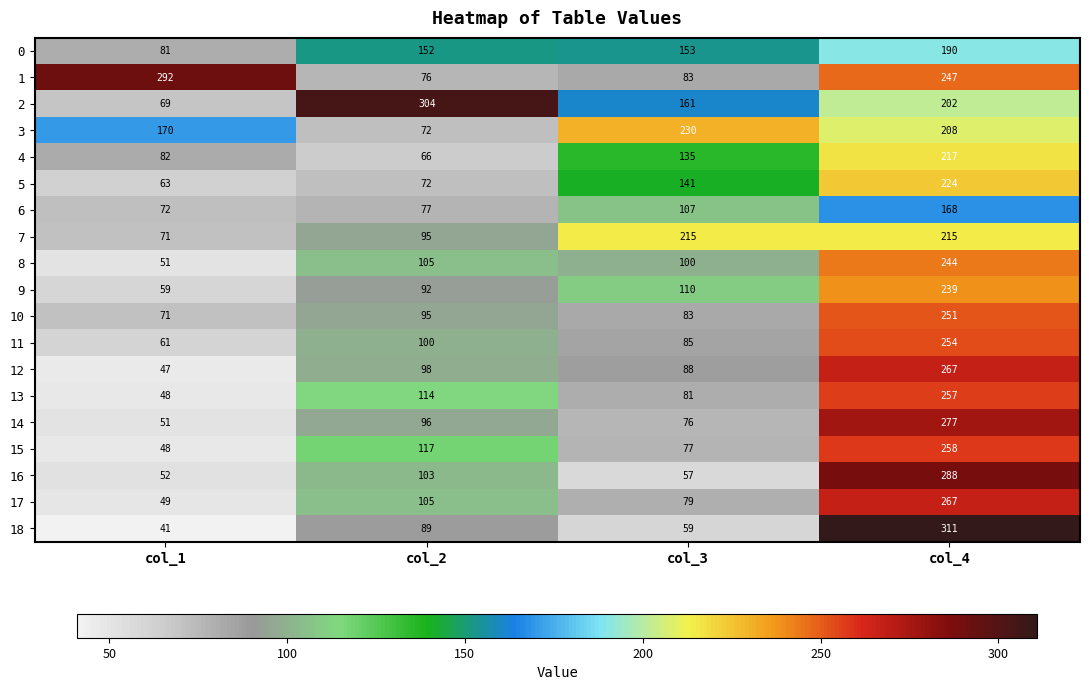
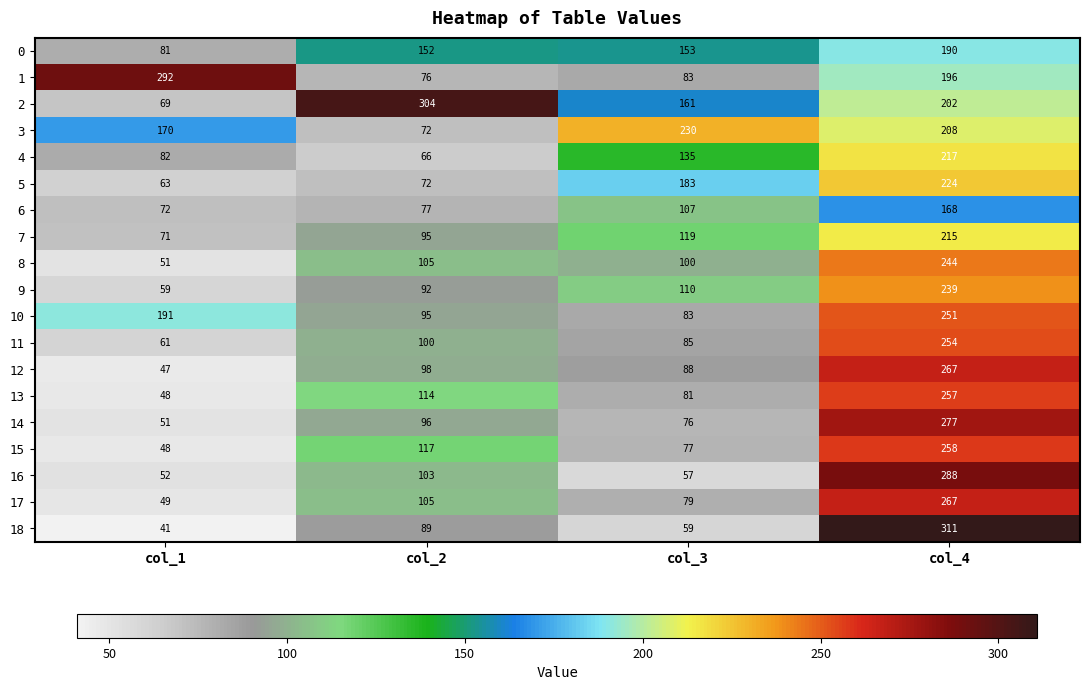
  {
    "0": {
      "col_1": 81,
      "col_2": 152,
      "col_3": 153,
      "col_4": 190
    },
    "1": {
      "col_1": 292,
      "col_2": 76,
      "col_3": 83,
-     "col_4": 247
+     "col_4": 196
    },
    "2": {
      "col_1": 69,
      "col_2": 304,
      "col_3": 161,
      "col_4": 202
    },
    "3": {
      "col_1": 170,
      "col_2": 72,
      "col_3": 230,
      "col_4": 208
    },
    "4": {
      "col_1": 82,
      "col_2": 66,
      "col_3": 135,
      "col_4": 217
    },
    "5": {
      "col_1": 63,
      "col_2": 72,
-     "col_3": 141,
+     "col_3": 183,
      "col_4": 224
    },
    "6": {
      "col_1": 72,
      "col_2": 77,
      "col_3": 107,
      "col_4": 168
    },
    "7": {
      "col_1": 71,
      "col_2": 95,
-     "col_3": 215,
+     "col_3": 119,
      "col_4": 215
    },
    "8": {
      "col_1": 51,
      "col_2": 105,
      "col_3": 100,
      "col_4": 244
    },
    "9": {
      "col_1": 59,
      "col_2": 92,
      "col_3": 110,
      "col_4": 239
    },
    "10": {
-     "col_1": 71,
+     "col_1": 191,
      "col_2": 95,
      "col_3": 83,
      "col_4": 251
    },
    "11": {
      "col_1": 61,
      "col_2": 100,
      "col_3": 85,
      "col_4": 254
    },
    "12": {
      "col_1": 47,
      "col_2": 98,
      "col_3": 88,
      "col_4": 267
    },
    "13": {
      "col_1": 48,
      "col_2": 114,
      "col_3": 81,
      "col_4": 257
    },
    "14": {
      "col_1": 51,
      "col_2": 96,
      "col_3": 76,
      "col_4": 277
    },
    "15": {
      "col_1": 48,
      "col_2": 117,
      "col_3": 77,
      "col_4": 258
    },
    "16": {
      "col_1": 52,
      "col_2": 103,
      "col_3": 57,
      "col_4": 288
    },
    "17": {
      "col_1": 49,
      "col_2": 105,
      "col_3": 79,
      "col_4": 267
    },
    "18": {
      "col_1": 41,
      "col_2": 89,
      "col_3": 59,
      "col_4": 311
    }
  }
